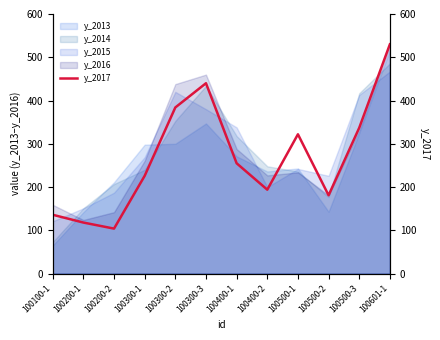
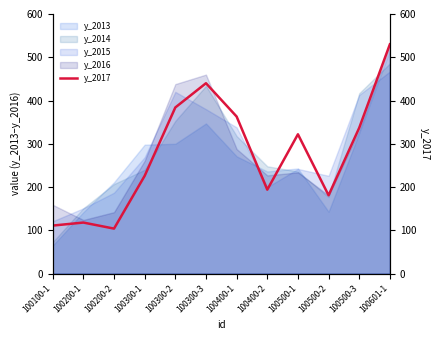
  {
    "y_2017": {
-     "100100-1": 140,
+     "100100-1": 110,
      "100200-1": 120,
      "100200-2": 100,
      "100300-1": 230,
      "100300-2": 380,
      "100300-3": 440,
-     "100400-1": 260,
+     "100400-1": 360,
      "100400-2": 190,
      "100500-1": 320,
      "100500-2": 180,
      "100500-3": 340,
      "100601-1": 530
    }
  }
